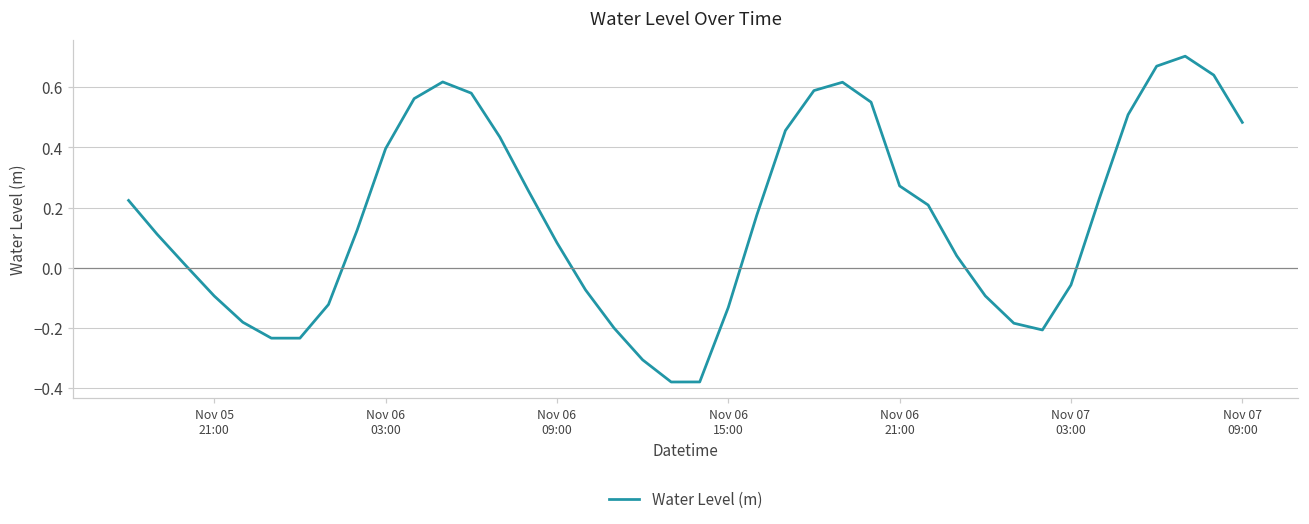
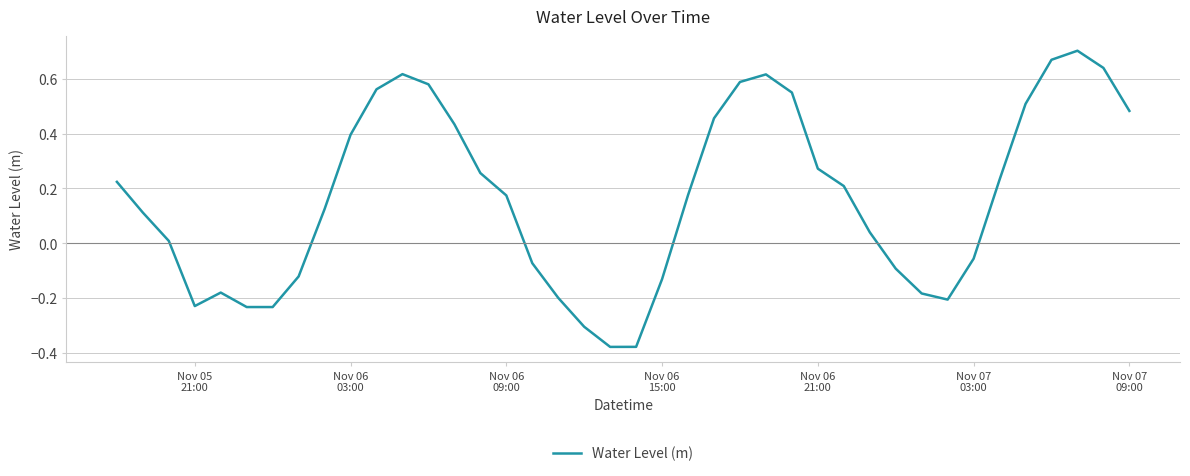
  {
-   "Nov 05 21:00": -0.09,
+   "Nov 05 21:00": -0.23,
    "Nov 06 03:00": 0.40,
-   "Nov 06 09:00": 0.08,
+   "Nov 06 09:00": 0.17,
    "Nov 06 15:00": -0.13,
    "Nov 06 21:00": 0.27,
    "Nov 07 03:00": -0.06,
    "Nov 07 09:00": 0.48
  }
